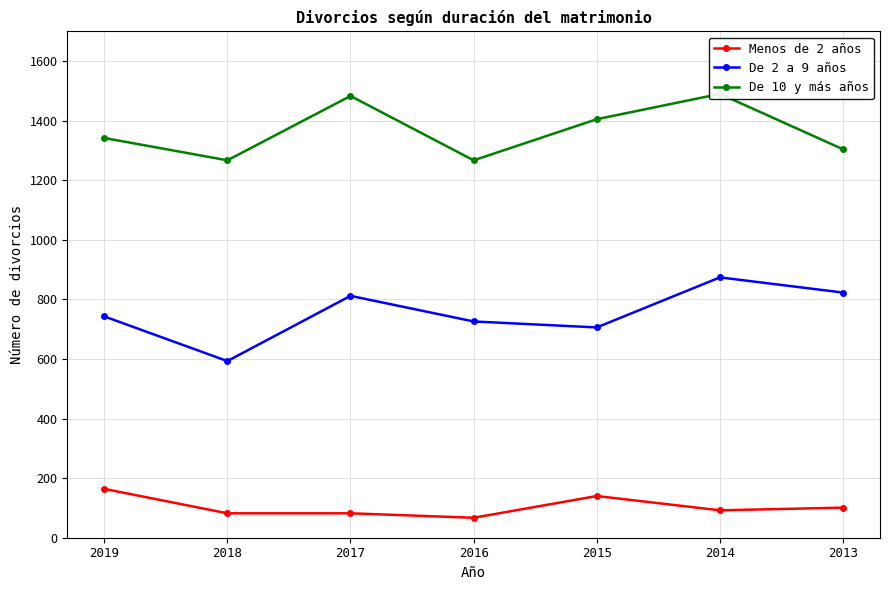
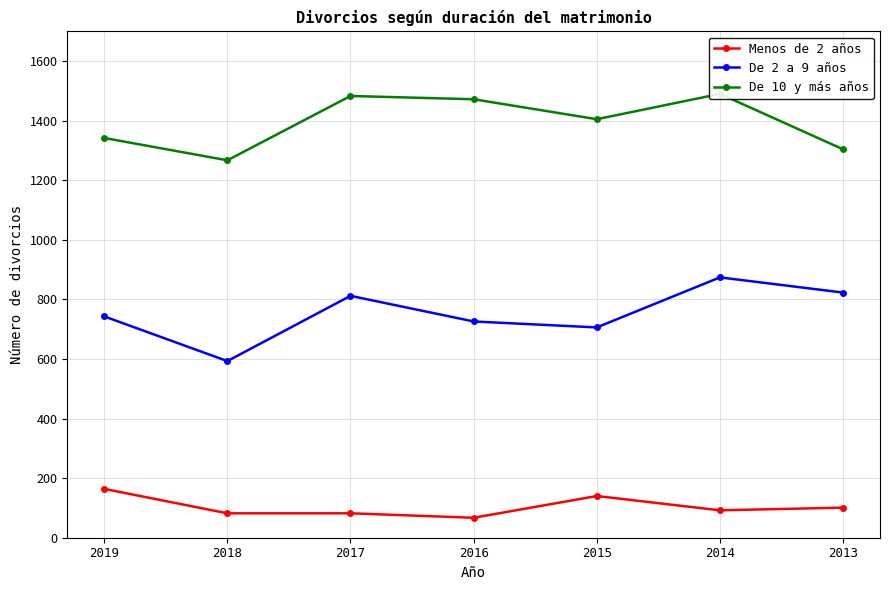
  {
    "Menos de 2 años": {
      "2019": 160,
      "2018": 80,
      "2017": 80,
      "2016": 70,
      "2015": 140,
      "2014": 90,
      "2013": 100
    },
    "De 2 a 9 años": {
      "2019": 740,
      "2018": 590,
      "2017": 810,
      "2016": 730,
      "2015": 710,
      "2014": 870,
      "2013": 820
    },
    "De 10 y más años": {
      "2019": 1340,
      "2018": 1270,
      "2017": 1480,
-     "2016": 1270,
+     "2016": 1470,
      "2015": 1410,
      "2013": 1300
    }
  }
